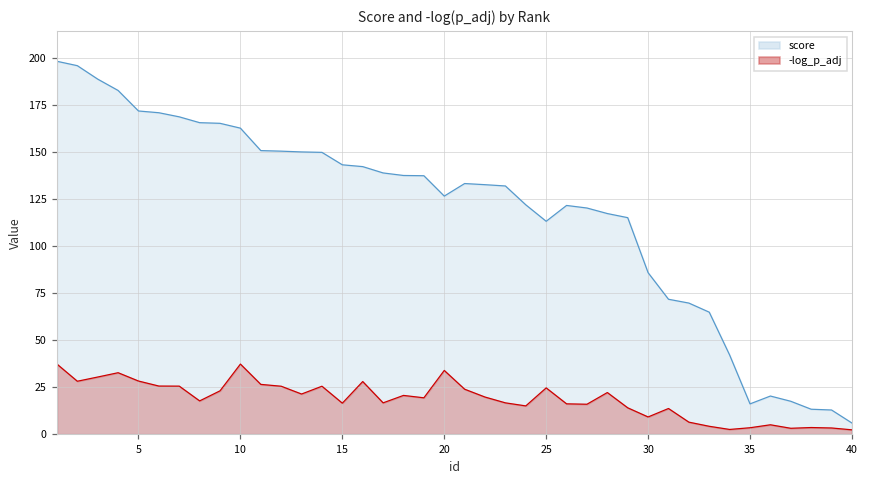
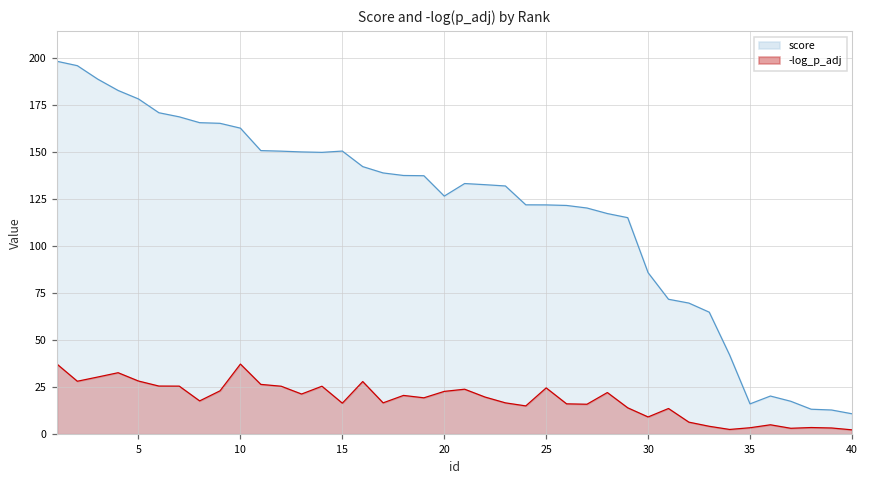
  {
    "score": {
-     "5": 172,
+     "5": 178,
      "10": 163,
-     "15": 143,
+     "15": 150,
      "20": 126,
-     "25": 113,
+     "25": 122,
      "30": 86,
      "35": 16,
-     "40": 6
+     "40": 11
    },
    "-log_p_adj": {
      "5": 28,
      "10": 37,
      "15": 16,
-     "20": 34,
+     "20": 23,
      "25": 25,
      "30": 9,
      "35": 3,
      "40": 2
    }
  }
